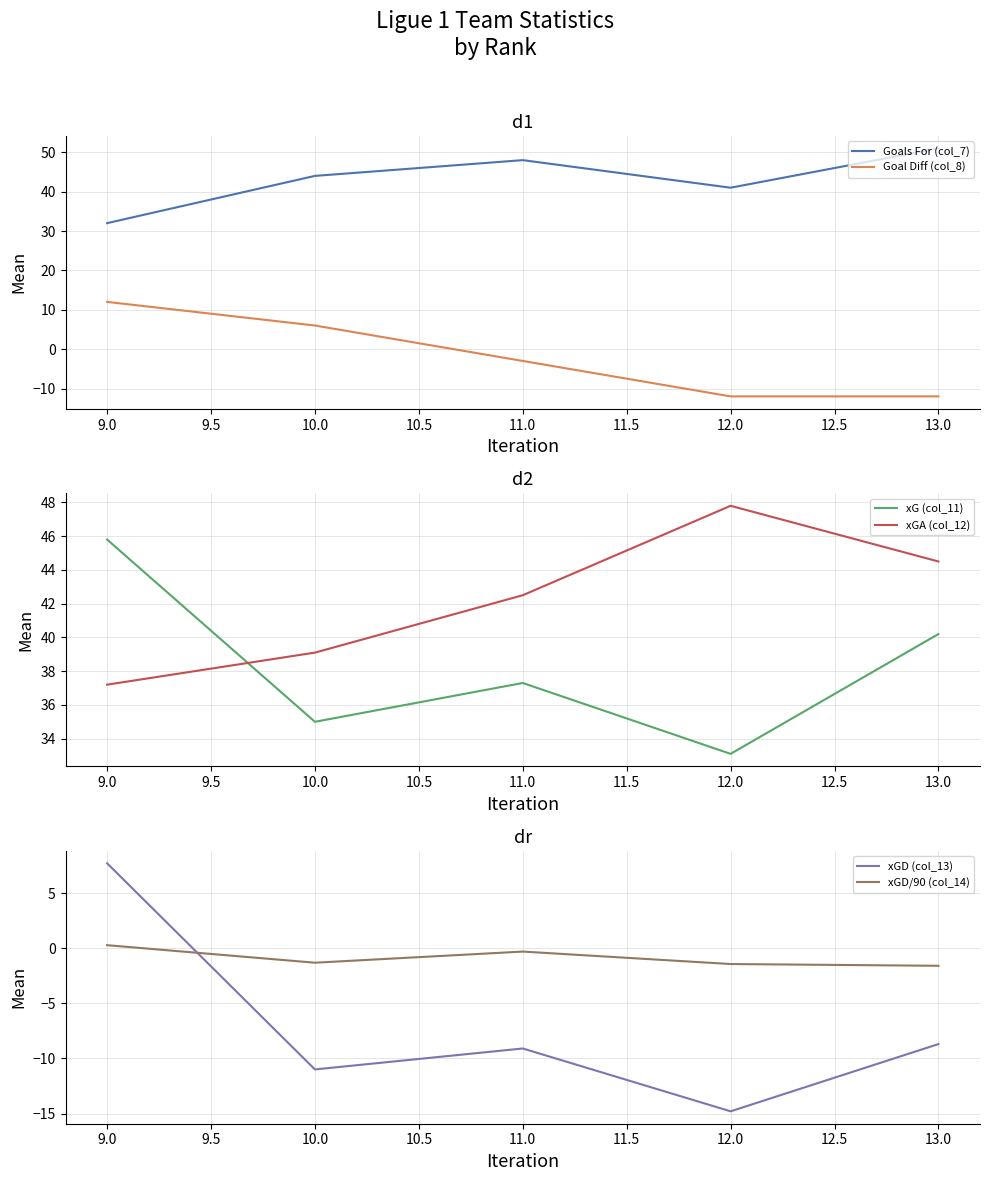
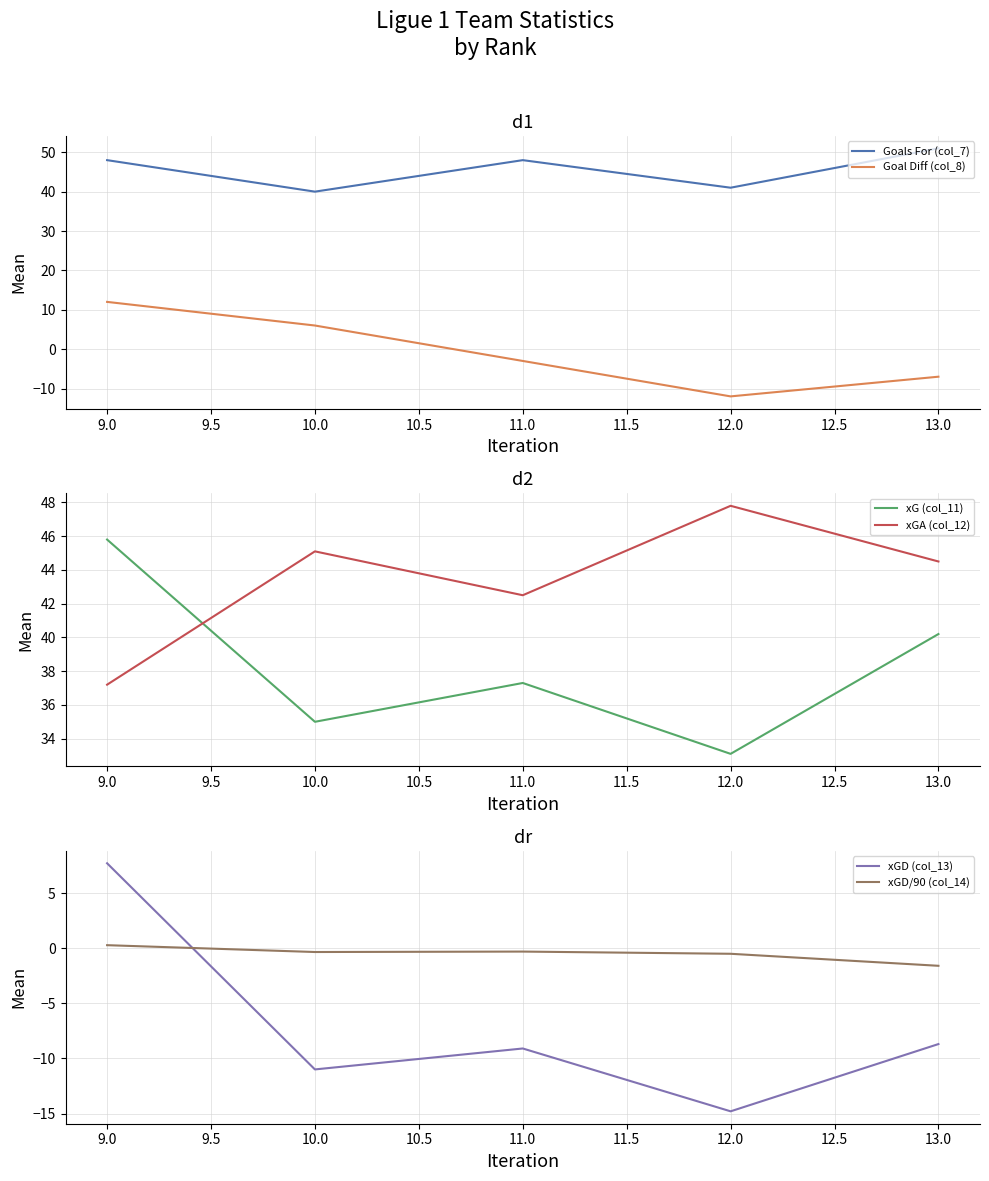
  {
    "d1": {
      "Goals For (col_7)": {
-       "9.0": 32,
-       "10.0": 44,
+       "9.0": 48,
+       "10.0": 40,
        "11.0": 48,
        "12.0": 41
      },
      "Goal Diff (col_8)": {
        "9.0": 12,
        "10.0": 6,
        "11.0": -3,
        "12.0": -12,
-       "13.0": -12
+       "13.0": -7
      }
    },
    "d2": {
      "xG (col_11)": {
        "9.0": 45.8,
        "10.0": 35.0,
        "11.0": 37.3,
        "12.0": 33.1,
        "13.0": 40.2
      },
      "xGA (col_12)": {
        "9.0": 37.2,
-       "10.0": 39.1,
+       "10.0": 45.1,
        "11.0": 42.5,
        "12.0": 47.8,
        "13.0": 44.5
      }
    },
    "dr": {
      "xGD (col_13)": {
        "9.0": 7.7,
        "10.0": -11.0,
        "11.0": -9.1,
        "12.0": -14.8,
        "13.0": -8.7
      },
      "xGD/90 (col_14)": {
        "9.0": 0.3,
-       "10.0": -1.3,
+       "10.0": -0.4,
        "11.0": -0.3,
-       "12.0": -1.4,
+       "12.0": -0.5,
        "13.0": -1.6
      }
    }
  }
